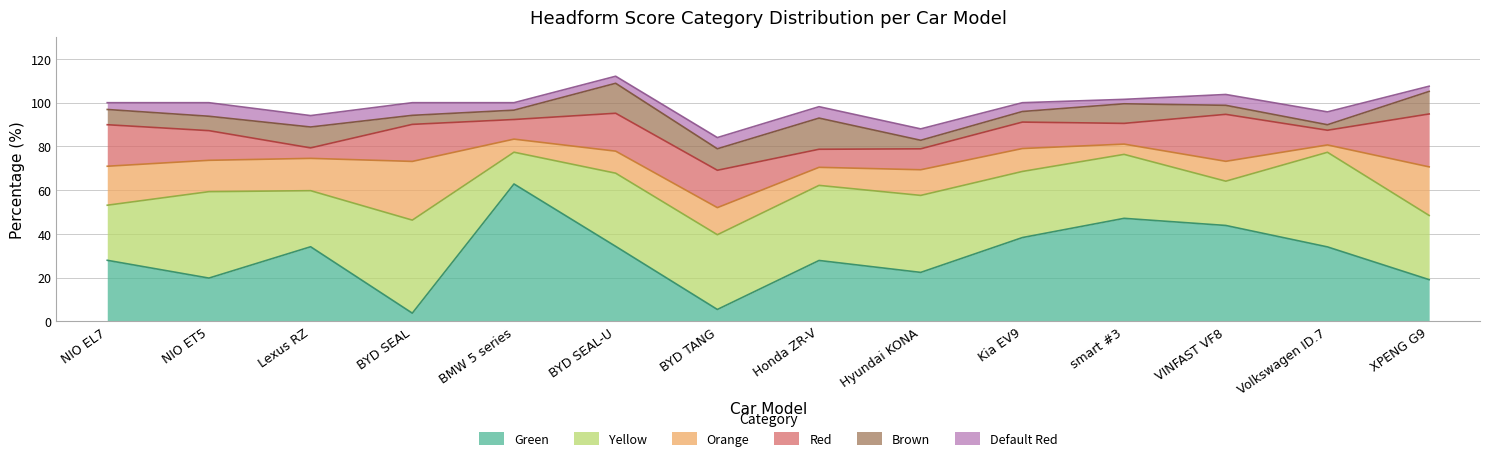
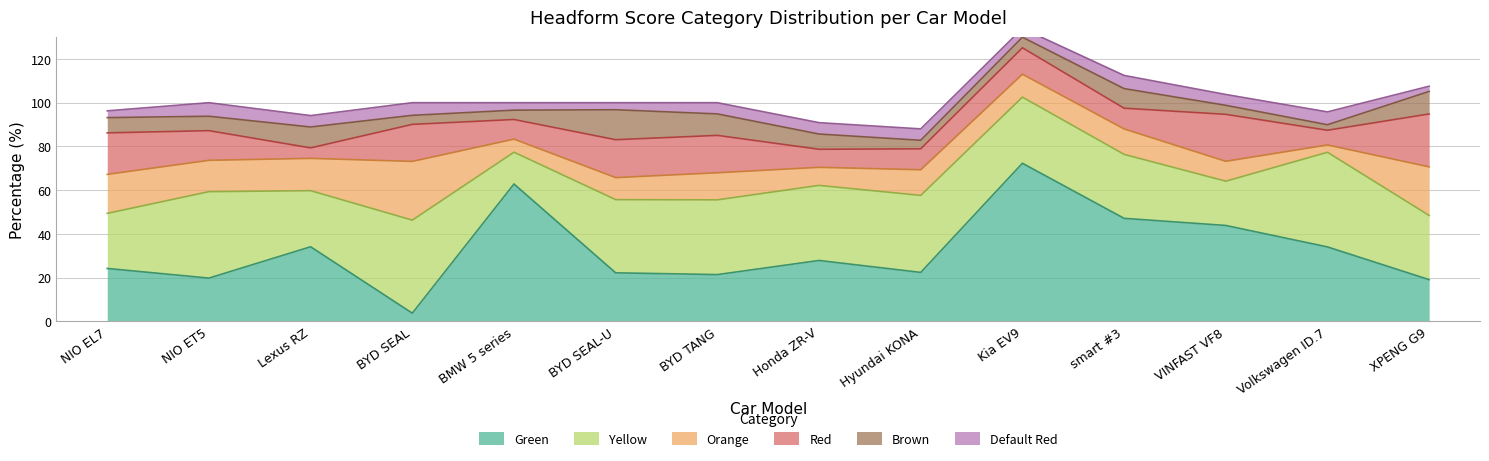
  {
    "Green": {
-     "NIO EL7": 28,
+     "NIO EL7": 24,
      "NIO ET5": 20,
      "Lexus RZ": 34,
      "BYD SEAL": 4,
      "BMW 5 series": 63,
-     "BYD SEAL-U": 34,
-     "BYD TANG": 5,
+     "BYD SEAL-U": 22,
+     "BYD TANG": 21,
      "Honda ZR-V": 28,
      "Hyundai KONA": 22,
-     "Kia EV9": 38,
+     "Kia EV9": 72,
      "smart #3": 47,
      "VINFAST VF8": 44,
      "Volkswagen ID.7": 34,
      "XPENG G9": 19
    },
    "Yellow": {
      "NIO EL7": 25,
      "NIO ET5": 40,
      "Lexus RZ": 26,
      "BYD SEAL": 43,
      "BMW 5 series": 15,
      "BYD SEAL-U": 33,
      "BYD TANG": 34,
      "Honda ZR-V": 34,
      "Hyundai KONA": 35,
      "Kia EV9": 30,
      "smart #3": 29,
      "VINFAST VF8": 20,
      "Volkswagen ID.7": 43,
      "XPENG G9": 29
    },
    "Orange": {
      "NIO EL7": 18,
      "NIO ET5": 14,
      "Lexus RZ": 15,
      "BYD SEAL": 27,
      "BMW 5 series": 6,
      "BYD SEAL-U": 10,
      "BYD TANG": 12,
      "Honda ZR-V": 8,
      "Hyundai KONA": 12,
      "Kia EV9": 10,
-     "smart #3": 5,
+     "smart #3": 12,
      "VINFAST VF8": 9,
      "Volkswagen ID.7": 3,
      "XPENG G9": 22
    },
    "Red": {
      "NIO EL7": 19,
      "NIO ET5": 14,
      "Lexus RZ": 5,
      "BYD SEAL": 17,
      "BMW 5 series": 9,
      "BYD SEAL-U": 17,
      "BYD TANG": 17,
      "Honda ZR-V": 8,
      "Hyundai KONA": 10,
      "Kia EV9": 12,
      "smart #3": 9,
      "VINFAST VF8": 21,
      "Volkswagen ID.7": 7,
      "XPENG G9": 24
    },
    "Brown": {
      "NIO EL7": 7,
      "NIO ET5": 7,
      "Lexus RZ": 10,
      "BYD SEAL": 4,
      "BMW 5 series": 4,
      "BYD SEAL-U": 14,
      "BYD TANG": 10,
-     "Honda ZR-V": 14,
+     "Honda ZR-V": 7,
      "Hyundai KONA": 4,
      "Kia EV9": 5,
      "smart #3": 9,
      "VINFAST VF8": 4,
      "Volkswagen ID.7": 3,
      "XPENG G9": 10
    },
    "Default Red": {
      "NIO EL7": 3,
      "NIO ET5": 6,
      "Lexus RZ": 5,
      "BYD SEAL": 6,
      "BMW 5 series": 3,
      "BYD SEAL-U": 3,
      "BYD TANG": 5,
      "Honda ZR-V": 5,
      "Hyundai KONA": 5,
-     "smart #3": 2,
+     "smart #3": 6,
      "VINFAST VF8": 5,
      "Volkswagen ID.7": 6,
      "XPENG G9": 2
    }
  }
